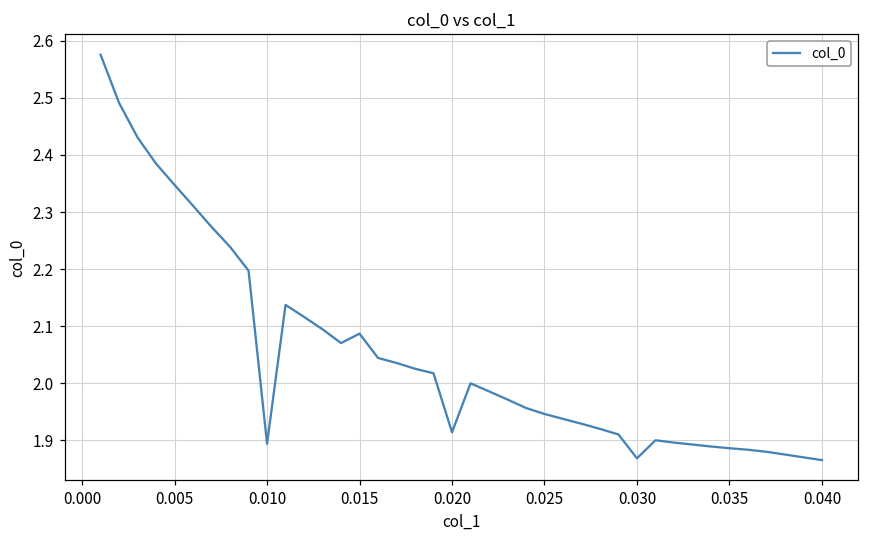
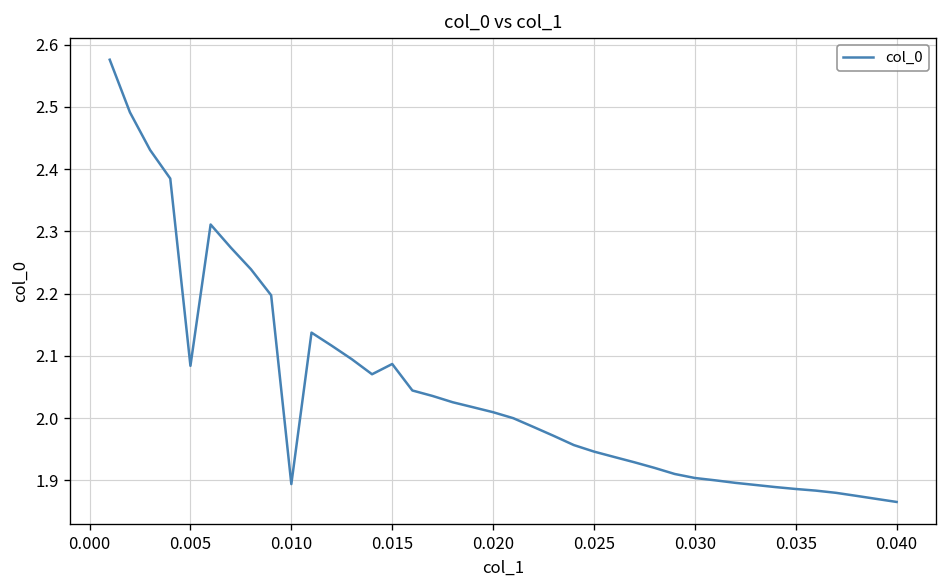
  {
-   "0.005": 2.35,
+   "0.005": 2.08,
    "0.010": 1.89,
    "0.015": 2.09,
-   "0.020": 1.91,
+   "0.020": 2.01,
    "0.025": 1.95,
-   "0.030": 1.87,
+   "0.030": 1.90,
    "0.035": 1.89,
    "0.040": 1.87
  }
